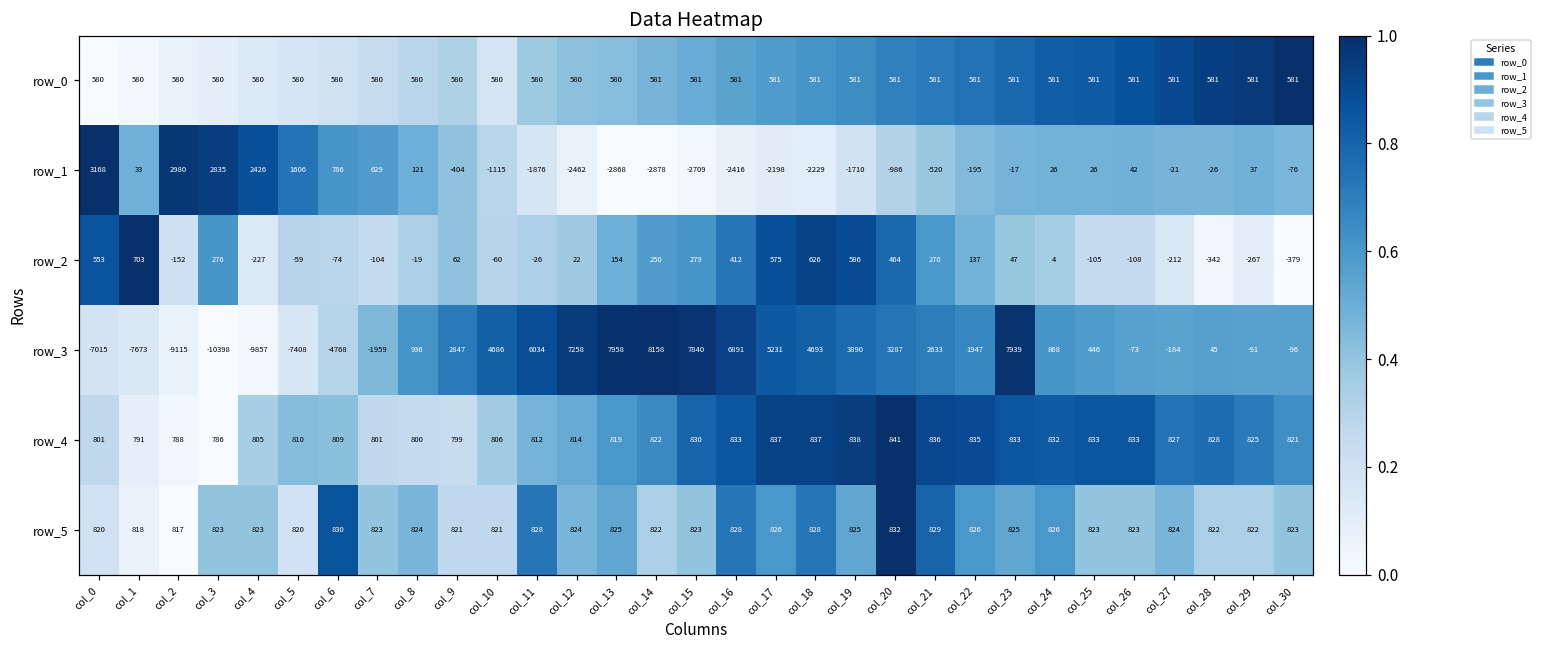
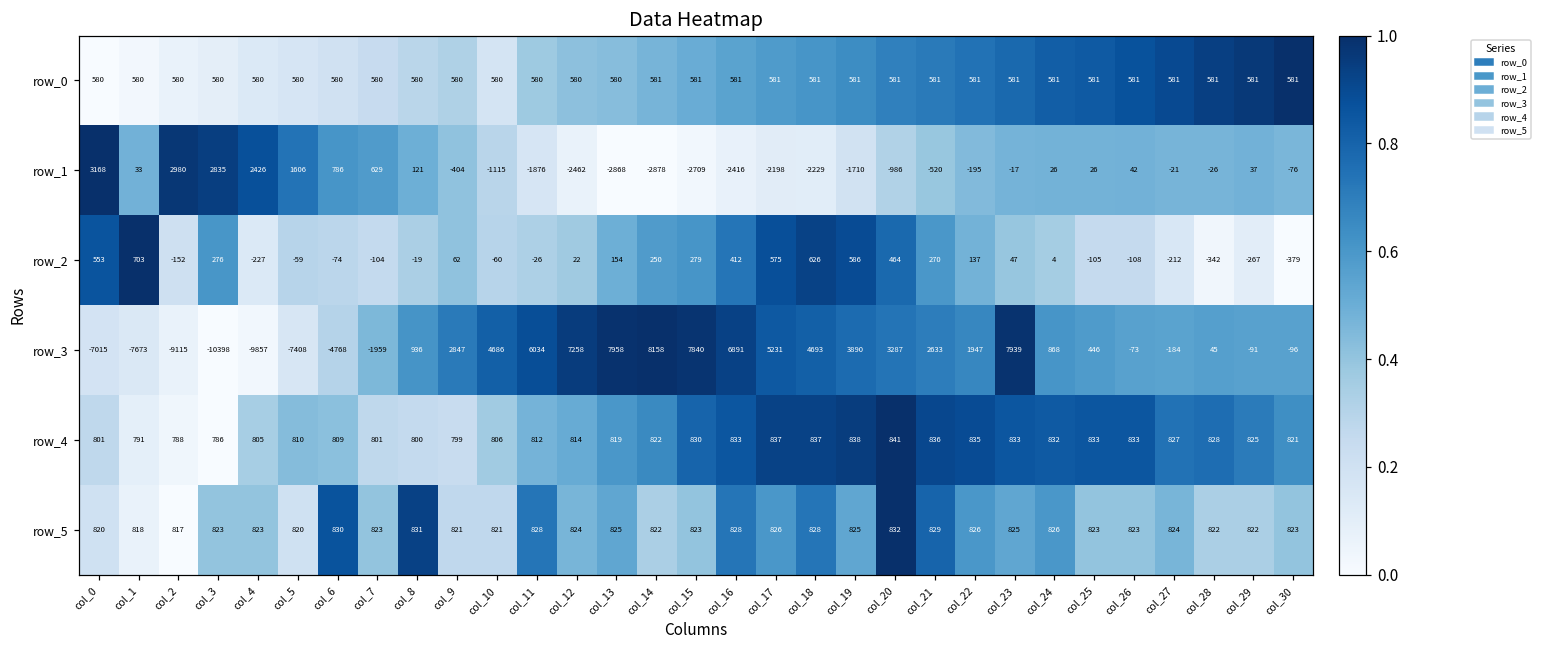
  {
    "row_0": {
      "col_0": 580,
      "col_1": 580,
      "col_2": 580,
      "col_3": 580,
      "col_4": 580,
      "col_5": 580,
      "col_6": 580,
      "col_7": 580,
      "col_8": 580,
      "col_9": 580,
      "col_10": 580,
      "col_11": 580,
      "col_12": 580,
      "col_13": 580,
      "col_14": 581,
      "col_15": 581,
      "col_16": 581,
      "col_17": 581,
      "col_18": 581,
      "col_19": 581,
      "col_20": 581,
      "col_21": 581,
      "col_22": 581,
      "col_23": 581,
      "col_24": 581,
      "col_25": 581,
      "col_26": 581,
      "col_27": 581,
      "col_28": 581,
      "col_29": 581,
      "col_30": 581
    },
    "row_1": {
      "col_0": 3168,
      "col_1": 33,
      "col_2": 2980,
      "col_3": 2835,
      "col_4": 2426,
      "col_5": 1606,
      "col_6": 786,
      "col_7": 629,
      "col_8": 121,
      "col_9": -404,
      "col_10": -1115,
      "col_11": -1876,
      "col_12": -2462,
      "col_13": -2868,
      "col_14": -2878,
      "col_15": -2709,
      "col_16": -2416,
      "col_17": -2198,
      "col_18": -2229,
      "col_19": -1710,
      "col_20": -986,
      "col_21": -520,
      "col_22": -195,
      "col_23": -17,
      "col_24": 26,
      "col_25": 26,
      "col_26": 42,
      "col_27": -21,
      "col_28": -26,
      "col_29": 37,
      "col_30": -76
    },
    "row_2": {
      "col_0": 553,
      "col_1": 703,
      "col_2": -152,
      "col_3": 276,
      "col_4": -227,
      "col_5": -59,
      "col_6": -74,
      "col_7": -104,
      "col_8": -19,
      "col_9": 62,
      "col_10": -60,
      "col_11": -26,
      "col_12": 22,
      "col_13": 154,
      "col_14": 250,
      "col_15": 279,
      "col_16": 412,
      "col_17": 575,
      "col_18": 626,
      "col_19": 586,
      "col_20": 464,
      "col_21": 270,
      "col_22": 137,
      "col_23": 47,
      "col_24": 4,
      "col_25": -105,
      "col_26": -108,
      "col_27": -212,
      "col_28": -342,
      "col_29": -267,
      "col_30": -379
    },
    "row_3": {
      "col_0": -7015,
      "col_1": -7673,
      "col_2": -9115,
      "col_3": -10398,
      "col_4": -9857,
      "col_5": -7408,
      "col_6": -4768,
      "col_7": -1959,
      "col_8": 936,
      "col_9": 2847,
      "col_10": 4686,
      "col_11": 6034,
      "col_12": 7258,
      "col_13": 7958,
      "col_14": 8158,
      "col_15": 7840,
      "col_16": 6891,
      "col_17": 5231,
      "col_18": 4693,
      "col_19": 3890,
      "col_20": 3287,
      "col_21": 2633,
      "col_22": 1947,
      "col_23": 7939,
      "col_24": 868,
      "col_25": 446,
      "col_26": -73,
      "col_27": -184,
      "col_28": 45,
      "col_29": -91,
      "col_30": -96
    },
    "row_4": {
      "col_0": 801,
      "col_1": 791,
      "col_2": 788,
      "col_3": 786,
      "col_4": 805,
      "col_5": 810,
      "col_6": 809,
      "col_7": 801,
      "col_8": 800,
      "col_9": 799,
      "col_10": 806,
      "col_11": 812,
      "col_12": 814,
      "col_13": 819,
      "col_14": 822,
      "col_15": 830,
      "col_16": 833,
      "col_17": 837,
      "col_18": 837,
      "col_19": 838,
      "col_20": 841,
      "col_21": 836,
      "col_22": 835,
      "col_23": 833,
      "col_24": 832,
      "col_25": 833,
      "col_26": 833,
      "col_27": 827,
      "col_28": 828,
      "col_29": 825,
      "col_30": 821
    },
    "row_5": {
      "col_0": 820,
      "col_1": 818,
      "col_2": 817,
      "col_3": 823,
      "col_4": 823,
      "col_5": 820,
      "col_6": 830,
      "col_7": 823,
-     "col_8": 824,
+     "col_8": 831,
      "col_9": 821,
      "col_10": 821,
      "col_11": 828,
      "col_12": 824,
      "col_13": 825,
      "col_14": 822,
      "col_15": 823,
      "col_16": 828,
      "col_17": 826,
      "col_18": 828,
      "col_19": 825,
      "col_20": 832,
      "col_21": 829,
      "col_22": 826,
      "col_23": 825,
      "col_24": 826,
      "col_25": 823,
      "col_26": 823,
      "col_27": 824,
      "col_28": 822,
      "col_29": 822,
      "col_30": 823
    }
  }
